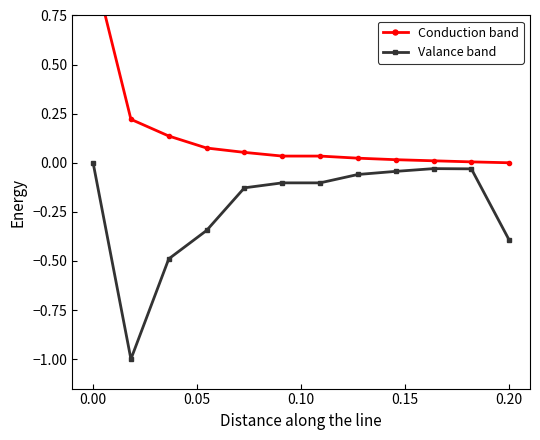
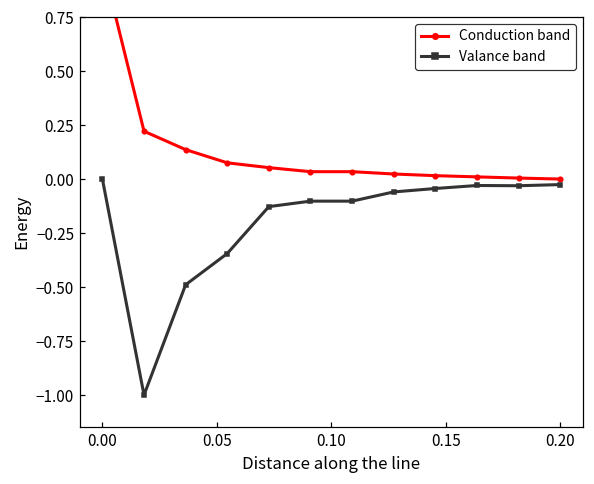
  {
    "Conduction band": {
      "0.20": 0.00
    },
    "Valance band": {
      "0.00": 0.00,
-     "0.20": -0.39
+     "0.20": -0.03
    }
  }
